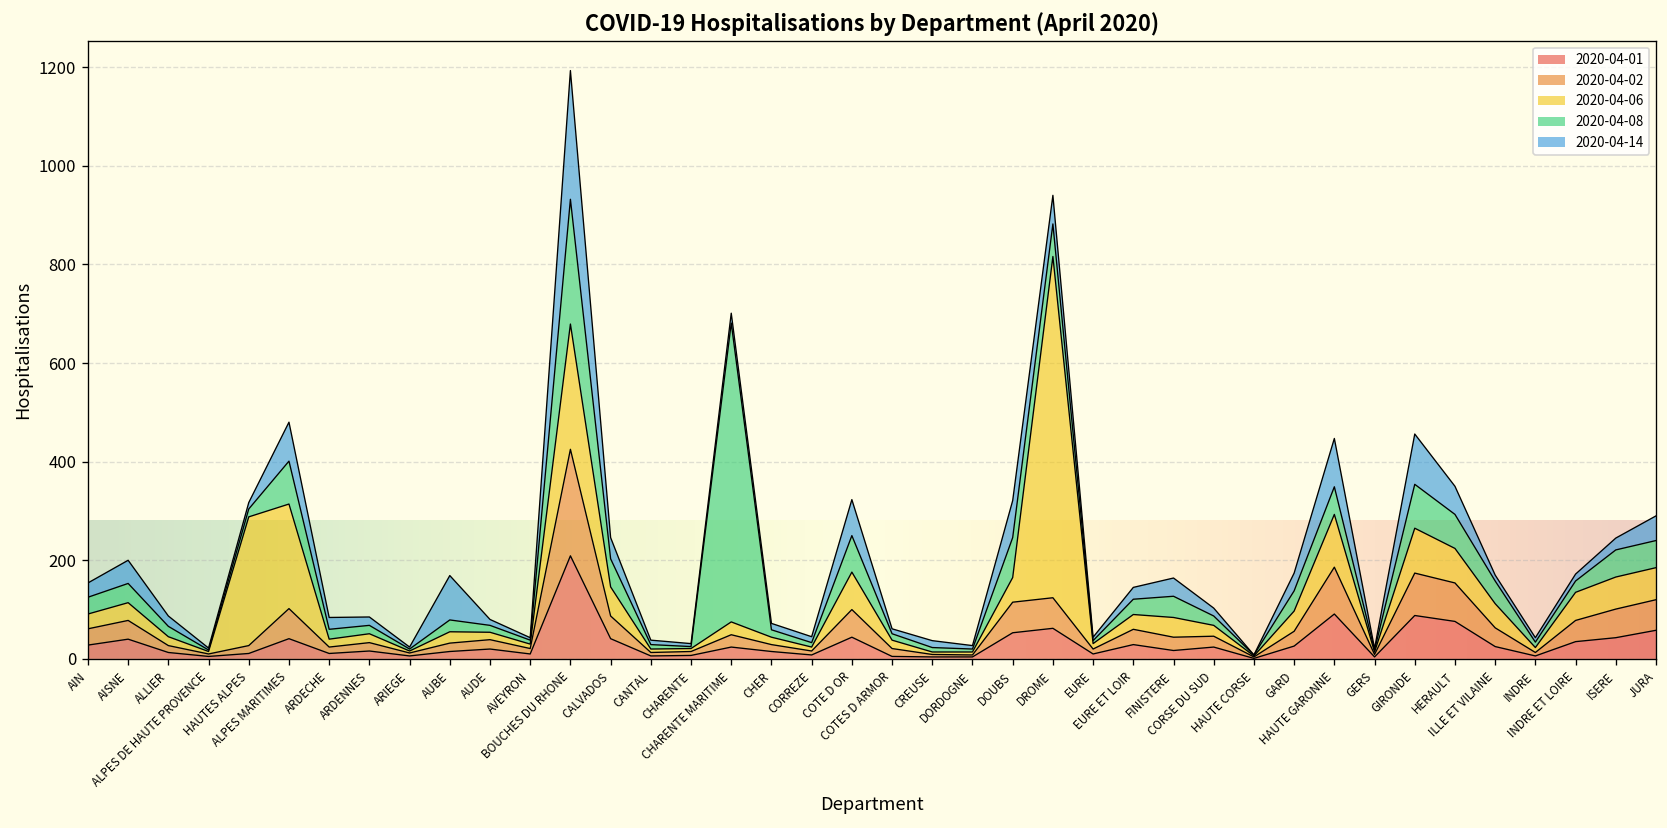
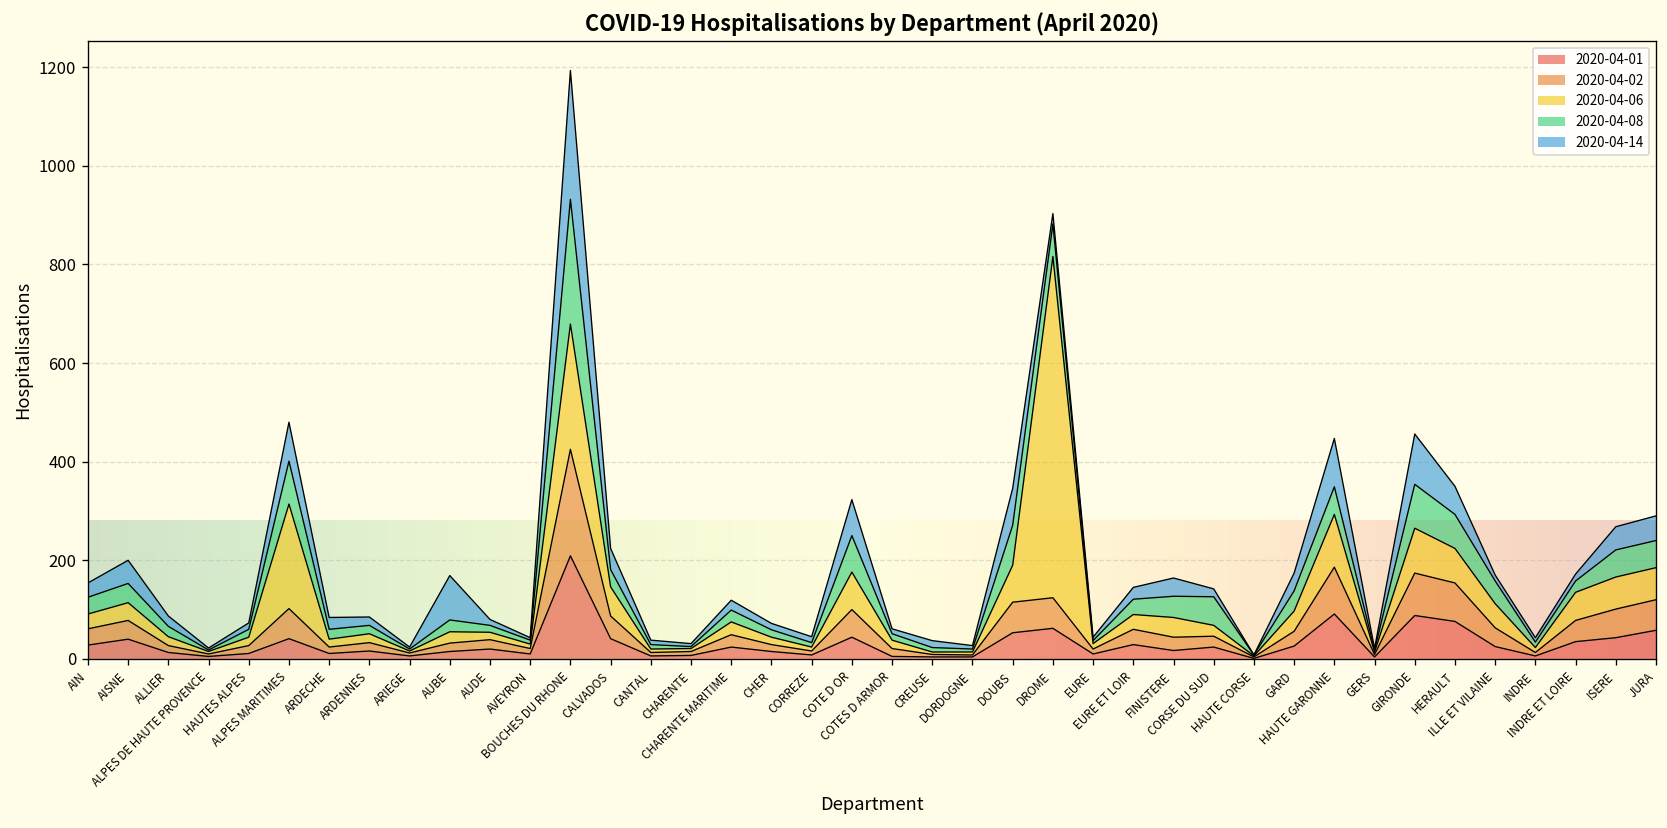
  {
    "2020-04-06": {
      "AIN": 30,
      "AISNE": 40,
      "ALLIER": 20,
-     "HAUTES ALPES": 260,
+     "HAUTES ALPES": 20,
      "ALPES MARITIMES": 210,
      "ARDECHE": 20,
      "ARDENNES": 20,
      "AUBE": 20,
      "AUDE": 20,
      "AVEYRON": 10,
      "BOUCHES DU RHONE": 250,
      "CALVADOS": 60,
      "CANTAL": 10,
      "CHARENTE MARITIME": 30,
      "CHER": 20,
      "CORREZE": 10,
      "COTE D OR": 80,
      "COTES D ARMOR": 20,
-     "DOUBS": 50,
+     "DOUBS": 80,
      "DROME": 690,
      "EURE ET LOIR": 30,
      "FINISTERE": 40,
      "CORSE DU SUD": 20,
      "GARD": 40,
      "HAUTE GARONNE": 110,
      "GIRONDE": 90,
      "HERAULT": 70,
      "ILLE ET VILAINE": 50,
      "INDRE": 10,
      "INDRE ET LOIRE": 60,
      "ISERE": 70,
      "JURA": 70
    },
    "2020-04-08": {
      "AIN": 30,
      "AISNE": 40,
      "ALLIER": 20,
      "HAUTES ALPES": 20,
      "ALPES MARITIMES": 90,
      "ARDECHE": 20,
      "ARDENNES": 20,
      "AUBE": 20,
      "AUDE": 10,
      "BOUCHES DU RHONE": 250,
-     "CALVADOS": 60,
+     "CALVADOS": 40,
      "CANTAL": 10,
-     "CHARENTE MARITIME": 610,
+     "CHARENTE MARITIME": 20,
      "CHER": 20,
      "CORREZE": 10,
      "COTE D OR": 70,
      "COTES D ARMOR": 10,
      "CREUSE": 10,
      "DOUBS": 80,
      "DROME": 70,
      "EURE ET LOIR": 30,
      "FINISTERE": 40,
-     "CORSE DU SUD": 20,
+     "CORSE DU SUD": 60,
      "GARD": 40,
      "HAUTE GARONNE": 60,
      "GIRONDE": 90,
      "HERAULT": 70,
      "ILLE ET VILAINE": 50,
      "INDRE": 10,
      "INDRE ET LOIRE": 20,
      "ISERE": 60,
      "JURA": 60
    },
    "2020-04-14": {
      "AIN": 30,
      "AISNE": 50,
      "ALLIER": 20,
      "HAUTES ALPES": 10,
      "ALPES MARITIMES": 80,
      "ARDECHE": 20,
      "ARDENNES": 20,
      "AUBE": 90,
      "AUDE": 10,
      "BOUCHES DU RHONE": 260,
      "CALVADOS": 40,
      "CANTAL": 10,
      "CHARENTE MARITIME": 20,
      "CHER": 10,
      "CORREZE": 10,
      "COTE D OR": 70,
      "COTES D ARMOR": 10,
      "CREUSE": 10,
      "DORDOGNE": 10,
      "DOUBS": 80,
-     "DROME": 60,
+     "DROME": 20,
      "EURE": 10,
      "EURE ET LOIR": 20,
      "FINISTERE": 40,
      "CORSE DU SUD": 20,
      "GARD": 40,
      "HAUTE GARONNE": 100,
      "GIRONDE": 100,
      "HERAULT": 60,
      "ILLE ET VILAINE": 10,
      "INDRE": 10,
      "INDRE ET LOIRE": 10,
-     "ISERE": 20,
+     "ISERE": 50,
      "JURA": 50
    }
  }
